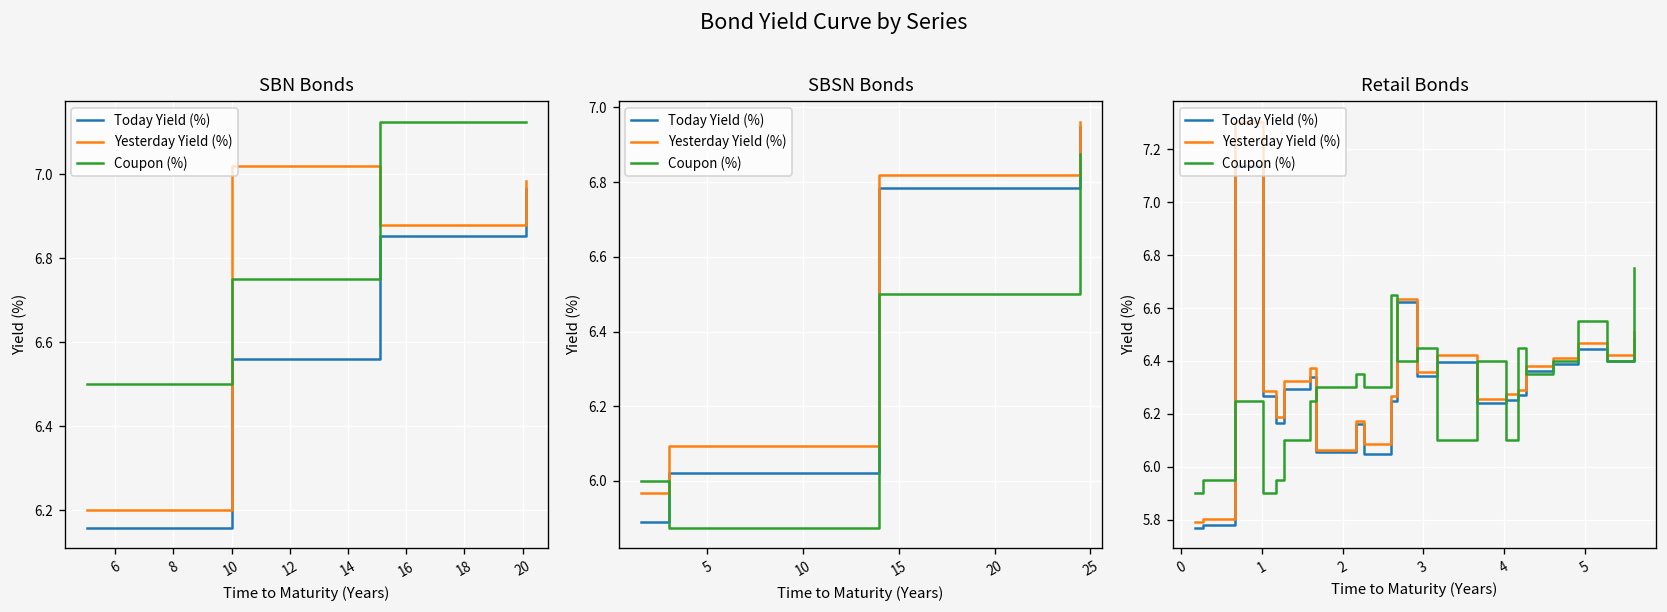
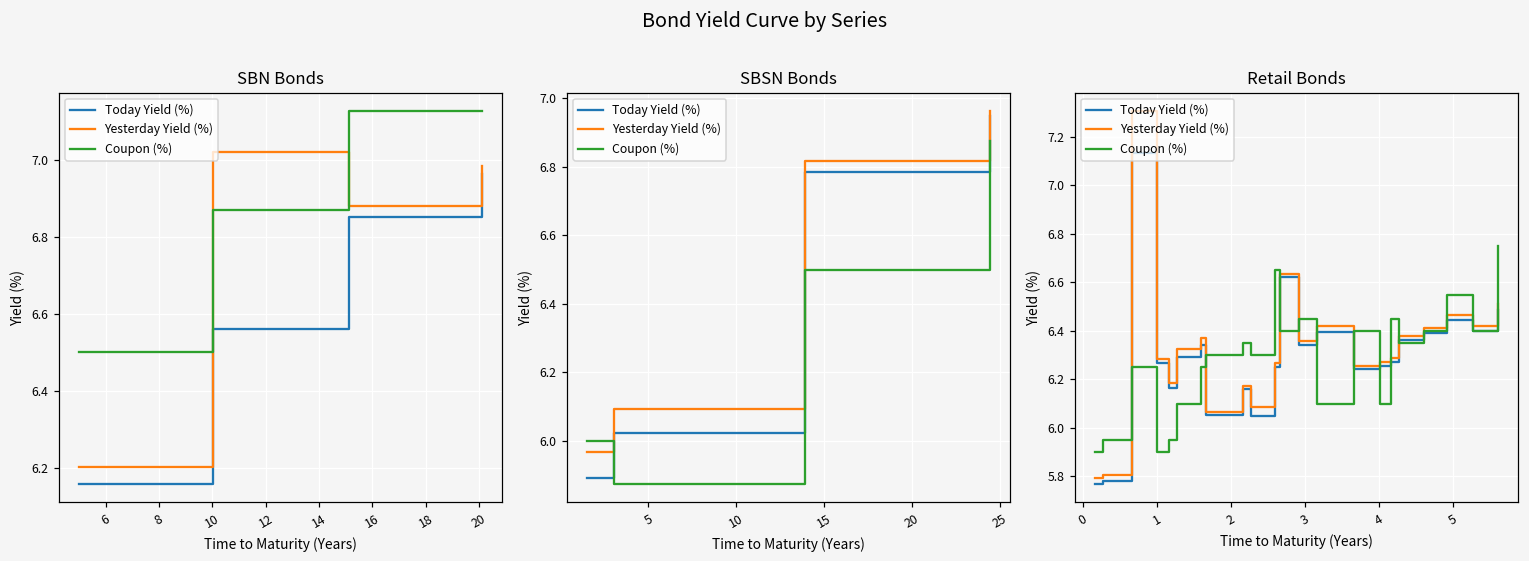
  {
    "SBN Bonds": {
      "Today Yield (%)": {
        "10": 6.56
      },
      "Coupon (%)": {
-       "10": 6.75
+       "10": 6.87
      }
    }
  }
